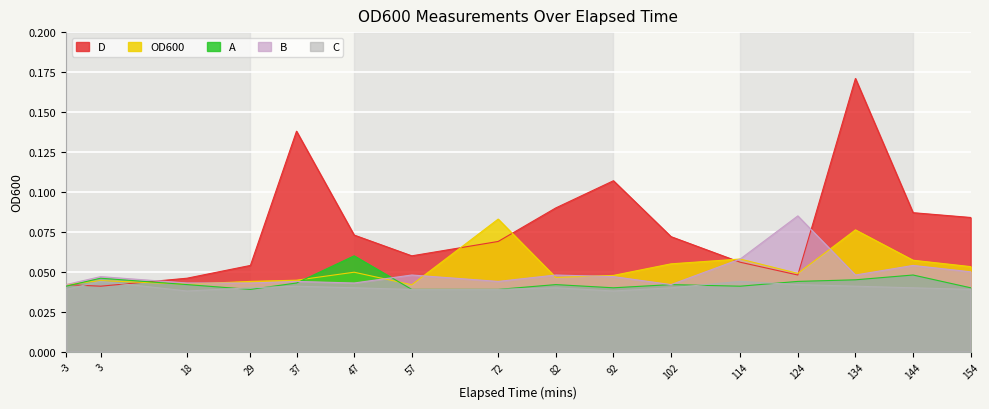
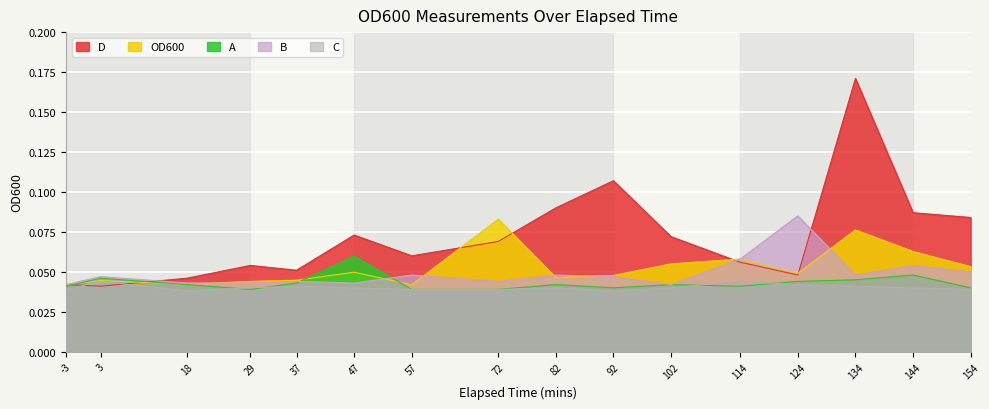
  {
    "D": {
      "3": 0.041,
      "18": 0.046,
      "29": 0.054,
-     "37": 0.138,
+     "37": 0.051,
      "47": 0.073,
      "57": 0.060,
      "72": 0.069,
      "82": 0.090,
      "92": 0.107,
      "102": 0.072,
      "114": 0.056,
      "134": 0.171,
      "144": 0.087,
      "154": 0.084
    },
    "OD600": {
      "47": 0.050,
      "57": 0.042,
      "72": 0.083,
      "102": 0.055,
      "134": 0.076,
-     "144": 0.057,
+     "144": 0.063,
      "154": 0.053
    },
    "A": {
      "47": 0.060,
      "82": 0.042,
      "92": 0.040,
      "114": 0.041,
      "124": 0.044,
      "134": 0.045,
      "144": 0.048
    }
  }
